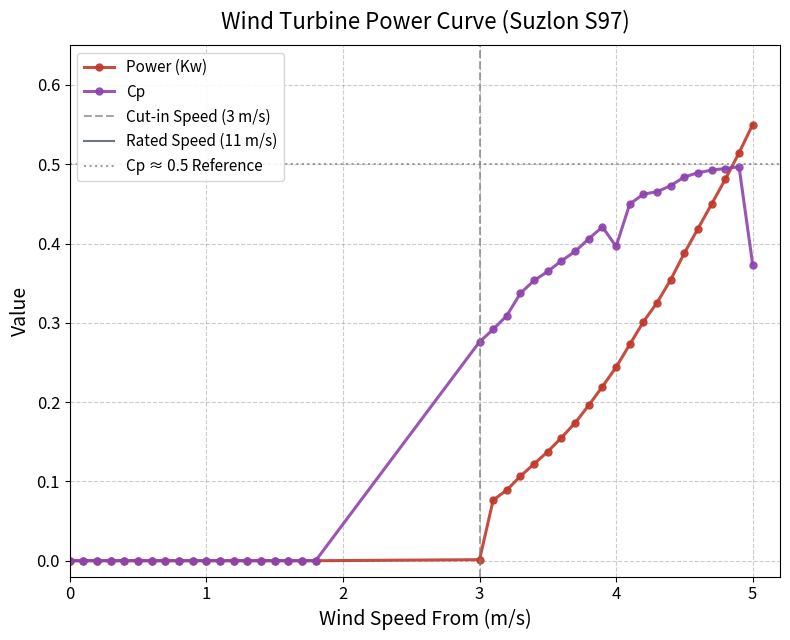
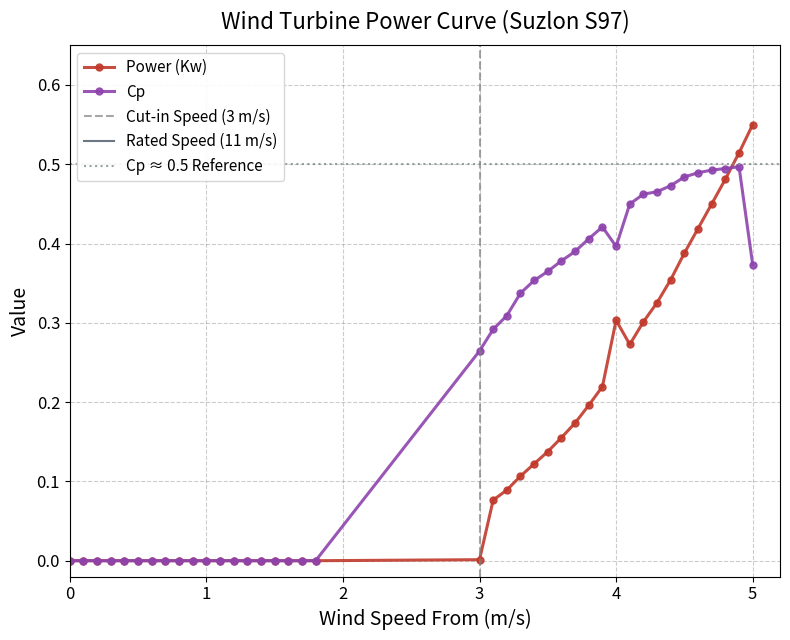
  {
    "Power (Kw)": {
      "3": 0.00,
-     "4": 0.24,
+     "4": 0.30,
      "5": 0.55
    },
    "Cp": {
-     "3": 0.28,
+     "3": 0.26,
      "4": 0.40,
      "5": 0.37
    }
  }
